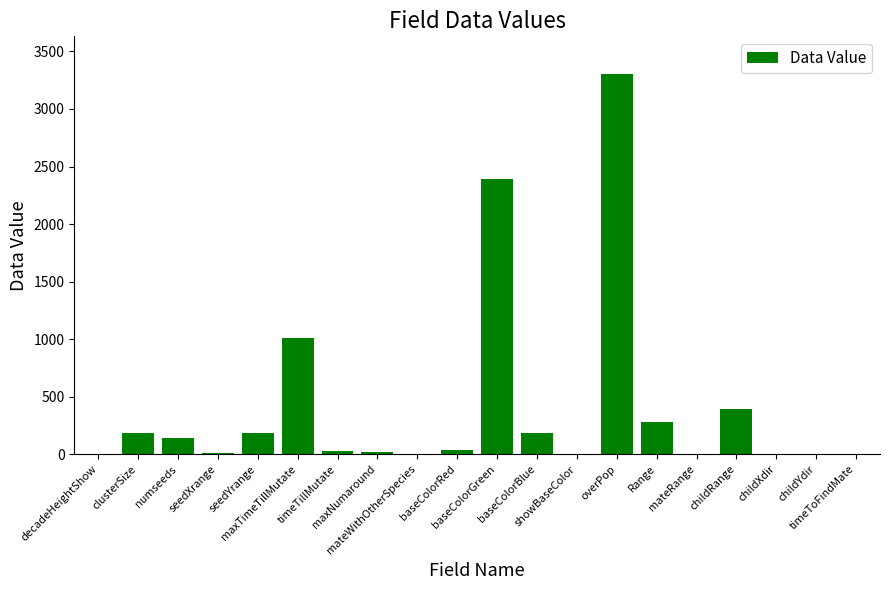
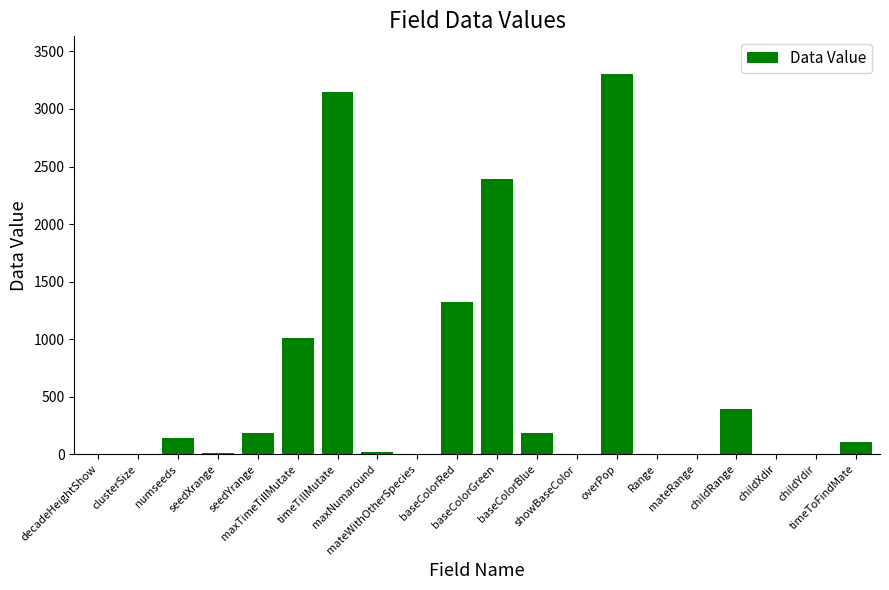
  {
    "decadeHeightShow": 0,
-   "clusterSize": 180,
+   "clusterSize": 0,
    "numseeds": 140,
    "seedYrange": 190,
    "maxTimeTillMutate": 1010,
-   "timeTillMutate": 30,
+   "timeTillMutate": 3140,
    "maxNumaround": 20,
    "mateWithOtherSpecies": 0,
-   "baseColorRed": 40,
+   "baseColorRed": 1330,
    "baseColorGreen": 2390,
    "baseColorBlue": 190,
    "showBaseColor": 0,
    "overPop": 3300,
-   "Range": 280,
+   "Range": 0,
    "childRange": 390,
    "childXdir": 0,
    "childYdir": 0,
-   "timeToFindMate": 0
+   "timeToFindMate": 110
  }
